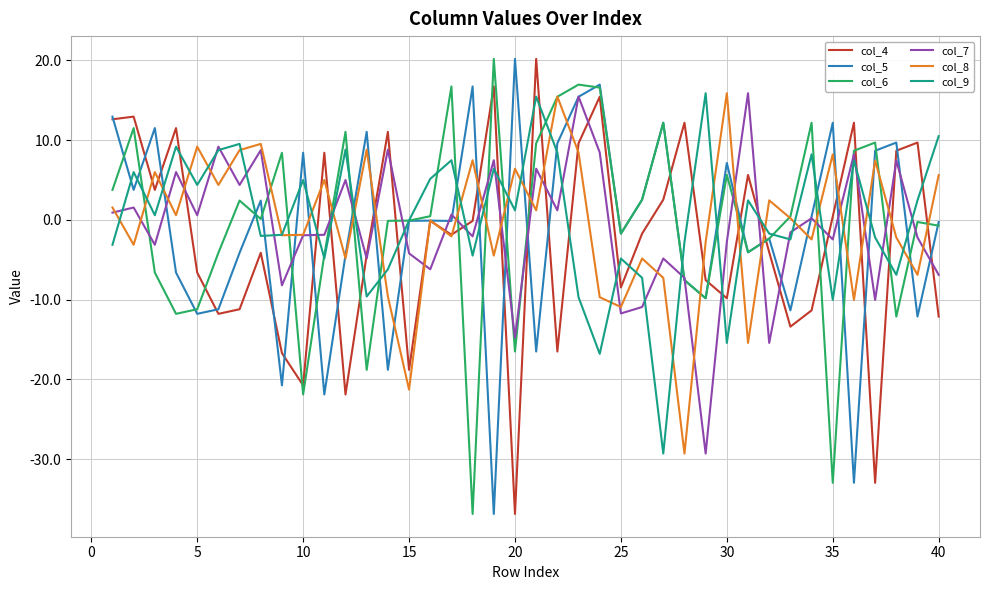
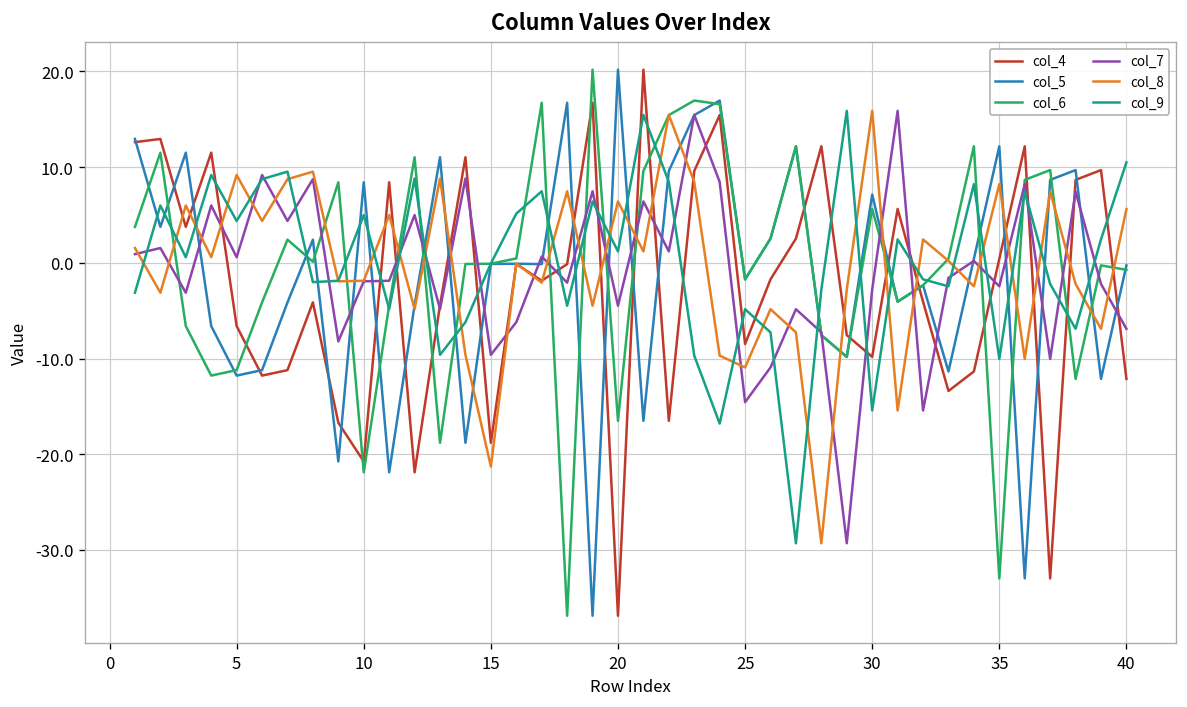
  {
    "col_4": {
      "5": -7,
      "10": -21,
      "15": -19,
      "20": -37,
      "25": -8,
      "30": -10,
      "35": 0,
      "40": -12
    },
    "col_5": {
      "5": -12,
      "10": 8,
      "20": 20,
      "30": 7,
      "35": 12,
      "40": 0
    },
    "col_7": {
      "5": 1,
-     "15": -4,
-     "20": -15,
-     "25": -12,
+     "15": -10,
+     "20": -4,
+     "25": -15,
      "30": -3,
      "35": -2,
      "40": -7
    },
    "col_8": {
      "5": 9,
      "15": -21,
      "20": 6,
      "25": -11,
      "30": 16,
      "35": 8,
      "40": 6
    }
  }
